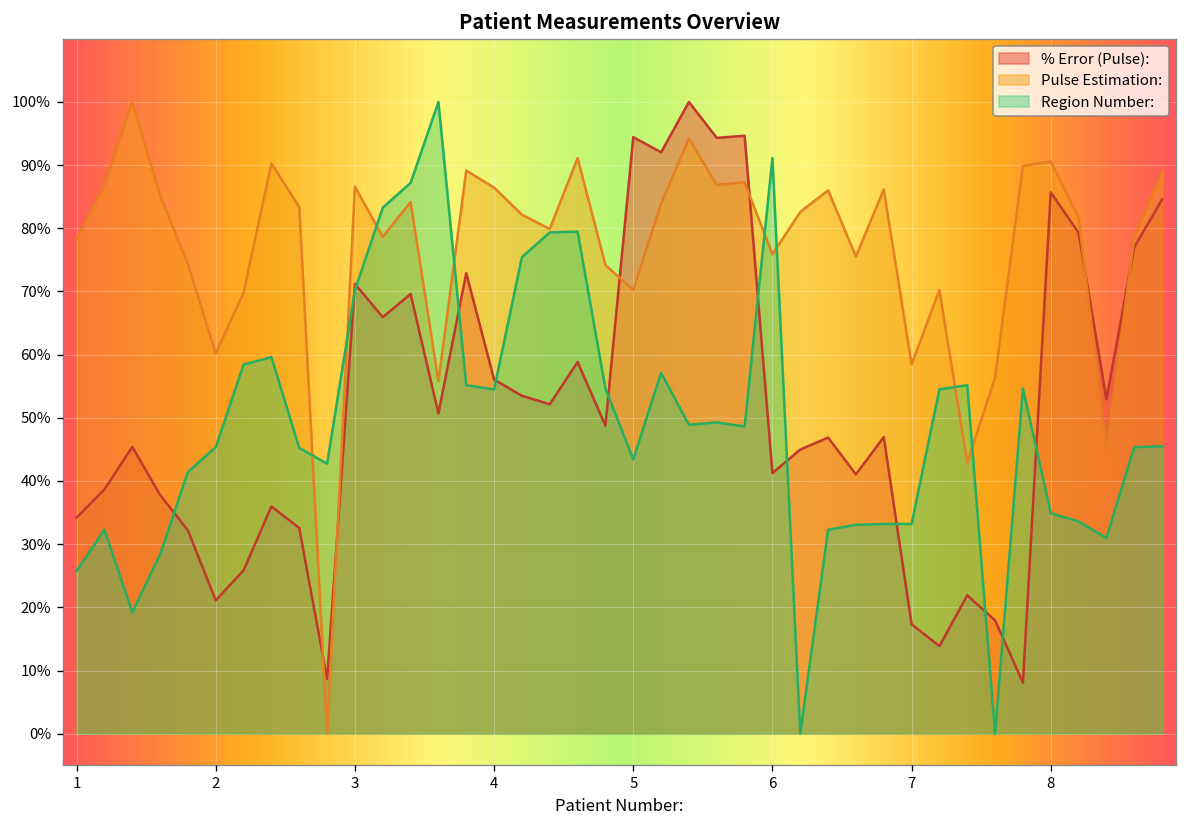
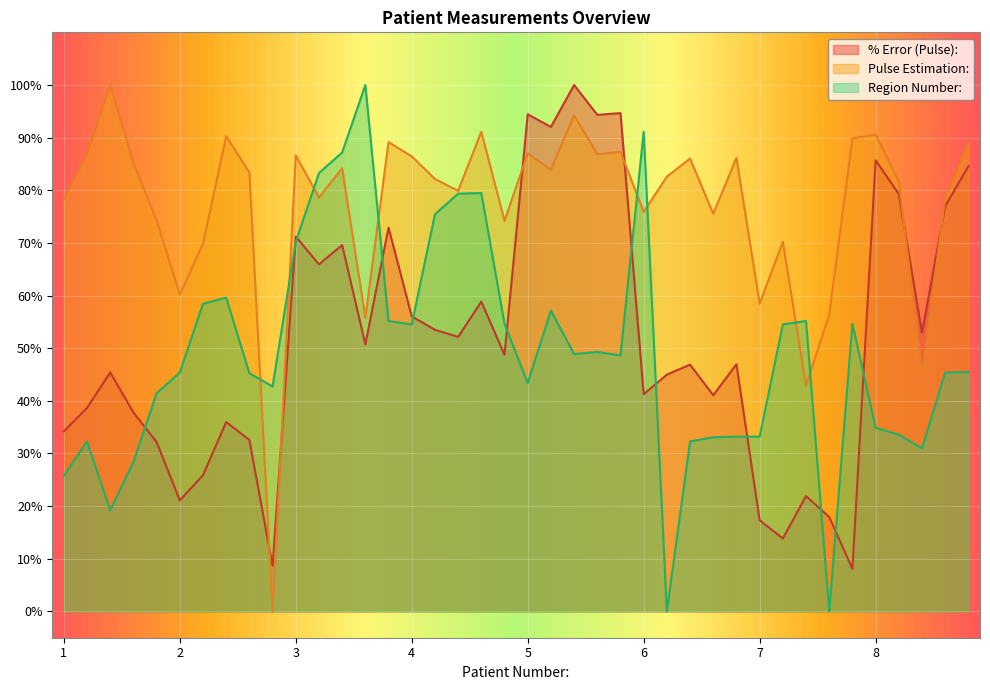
  {
    "% Error (Pulse):": {
      "5": "94%"
    },
    "Pulse Estimation:": {
-     "5": "70%"
+     "5": "87%"
    },
    "Region Number:": {
      "5": "43%"
    }
  }
